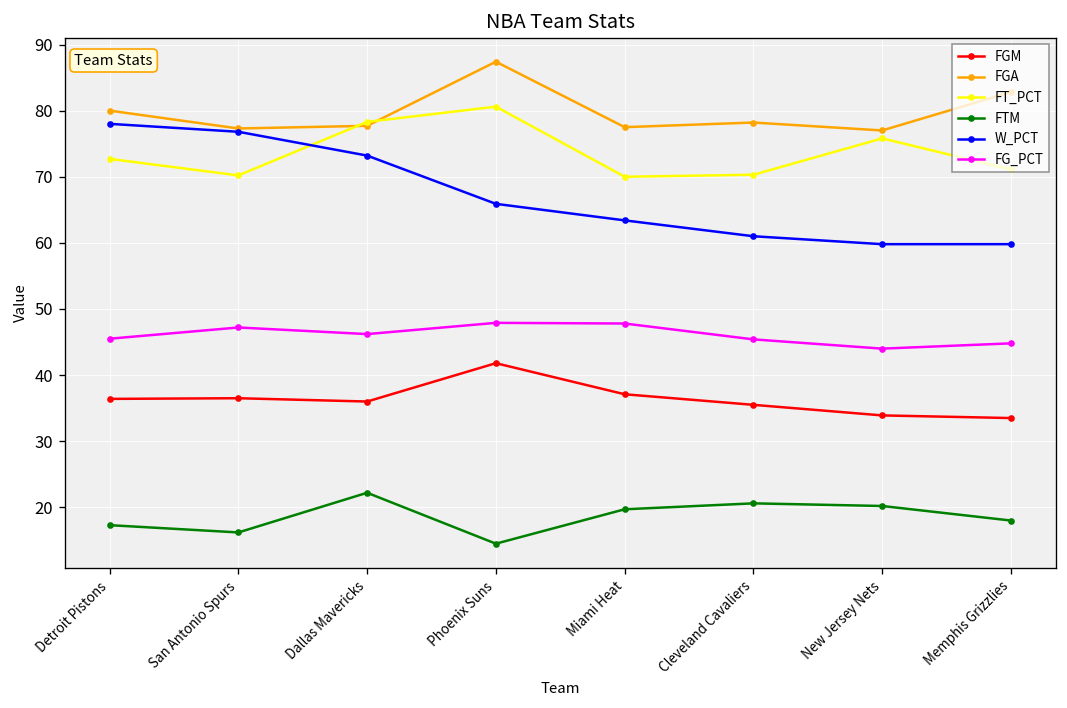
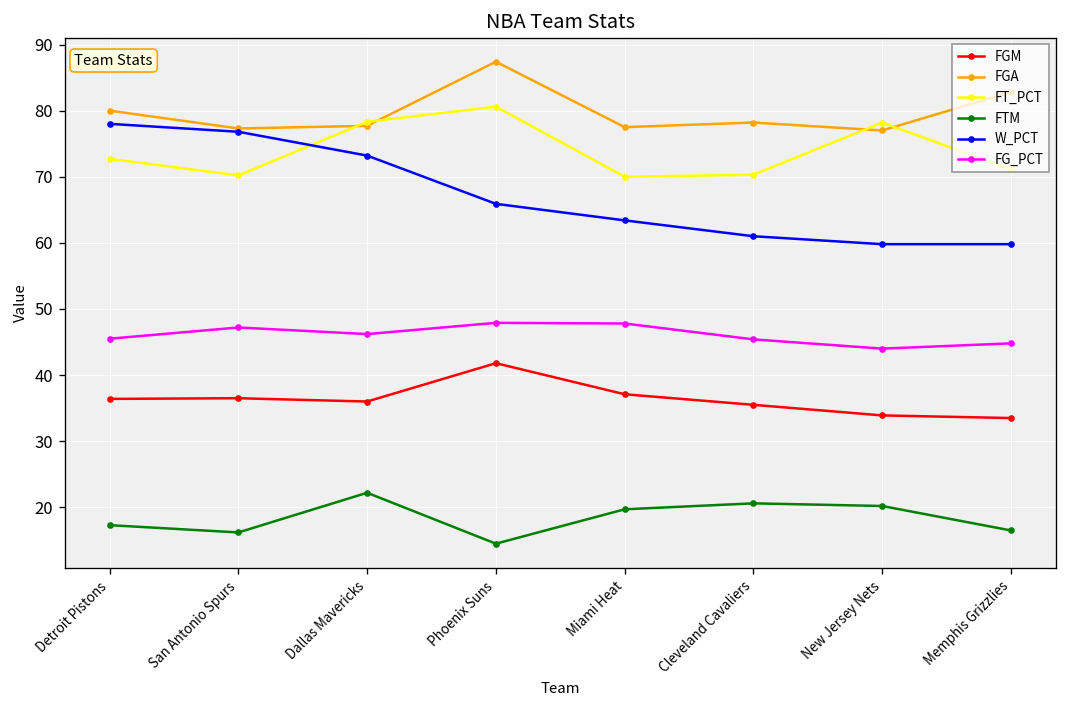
  {
    "FGM": {
      "Detroit Pistons": 36,
      "San Antonio Spurs": 37,
      "Dallas Mavericks": 36,
      "Phoenix Suns": 42,
      "Miami Heat": 37,
      "Cleveland Cavaliers": 36,
      "New Jersey Nets": 34,
      "Memphis Grizzlies": 34
    },
    "FGA": {
      "Detroit Pistons": 80,
      "San Antonio Spurs": 77,
      "Dallas Mavericks": 78,
      "Phoenix Suns": 87,
      "Miami Heat": 78,
      "Cleveland Cavaliers": 78,
      "New Jersey Nets": 77
    },
    "FT_PCT": {
      "Detroit Pistons": 73,
      "San Antonio Spurs": 70,
      "Dallas Mavericks": 78,
      "Phoenix Suns": 81,
      "Miami Heat": 70,
      "Cleveland Cavaliers": 70,
-     "New Jersey Nets": 76,
+     "New Jersey Nets": 78,
      "Memphis Grizzlies": 71
    },
    "FTM": {
      "Detroit Pistons": 17,
      "San Antonio Spurs": 16,
      "Dallas Mavericks": 22,
      "Phoenix Suns": 15,
      "Miami Heat": 20,
      "Cleveland Cavaliers": 21,
      "New Jersey Nets": 20,
-     "Memphis Grizzlies": 18
+     "Memphis Grizzlies": 17
    },
    "W_PCT": {
      "Detroit Pistons": 78,
      "San Antonio Spurs": 77,
      "Dallas Mavericks": 73,
      "Phoenix Suns": 66,
      "Miami Heat": 63,
      "Cleveland Cavaliers": 61,
      "New Jersey Nets": 60,
      "Memphis Grizzlies": 60
    },
    "FG_PCT": {
      "Detroit Pistons": 46,
      "San Antonio Spurs": 47,
      "Dallas Mavericks": 46,
      "Phoenix Suns": 48,
      "Miami Heat": 48,
      "Cleveland Cavaliers": 45,
      "New Jersey Nets": 44,
      "Memphis Grizzlies": 45
    }
  }
